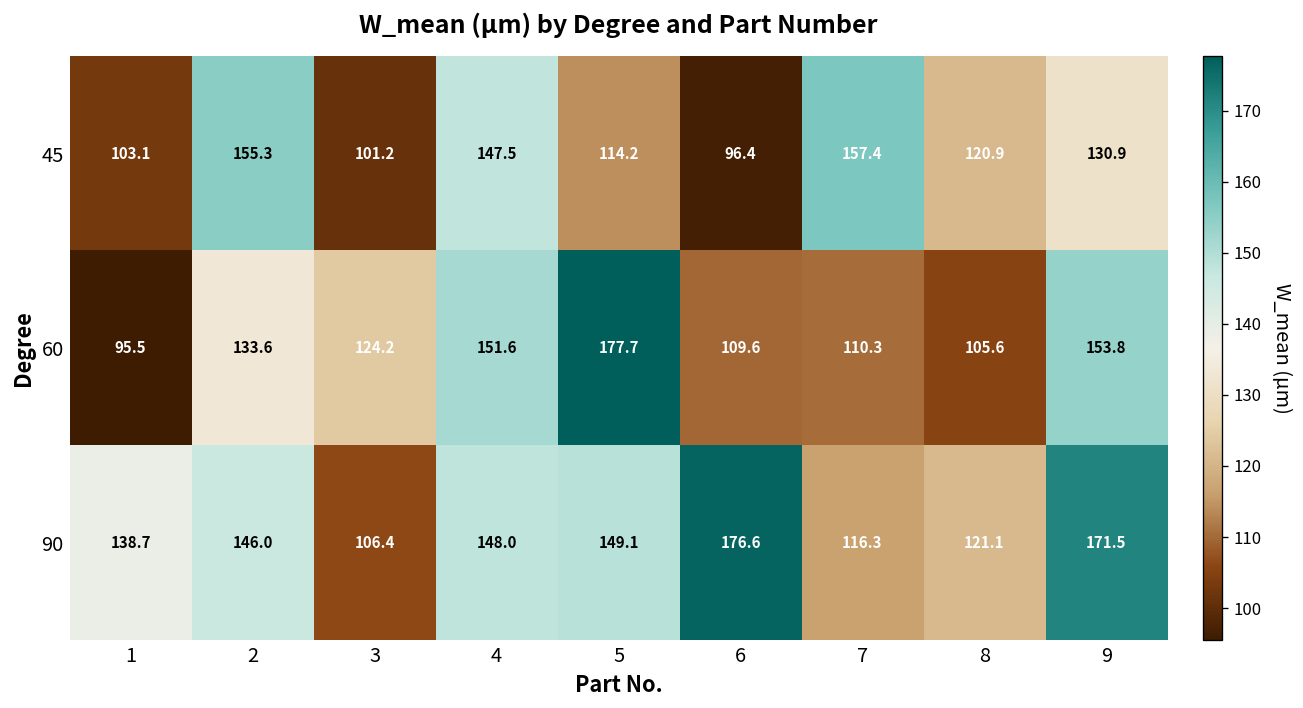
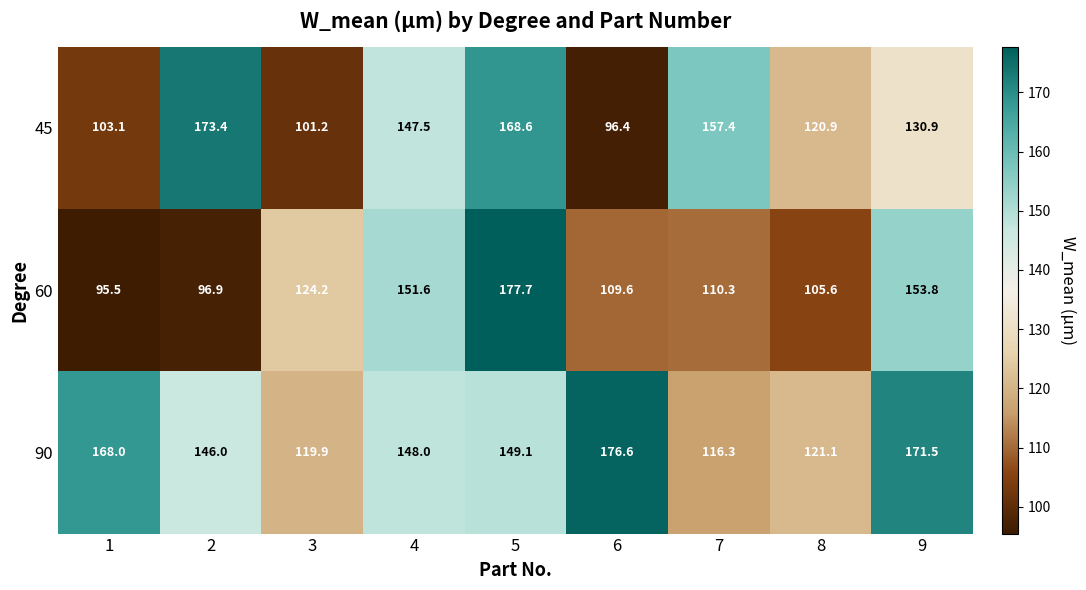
  {
    "45": {
      "1": 103.1,
-     "2": 155.3,
+     "2": 173.4,
      "3": 101.2,
      "4": 147.5,
-     "5": 114.2,
+     "5": 168.6,
      "6": 96.4,
      "7": 157.4,
      "8": 120.9,
      "9": 130.9
    },
    "60": {
      "1": 95.5,
-     "2": 133.6,
+     "2": 96.9,
      "3": 124.2,
      "4": 151.6,
      "5": 177.7,
      "6": 109.6,
      "7": 110.3,
      "8": 105.6,
      "9": 153.8
    },
    "90": {
-     "1": 138.7,
+     "1": 168.0,
      "2": 146.0,
-     "3": 106.4,
+     "3": 119.9,
      "4": 148.0,
      "5": 149.1,
      "6": 176.6,
      "7": 116.3,
      "8": 121.1,
      "9": 171.5
    }
  }
